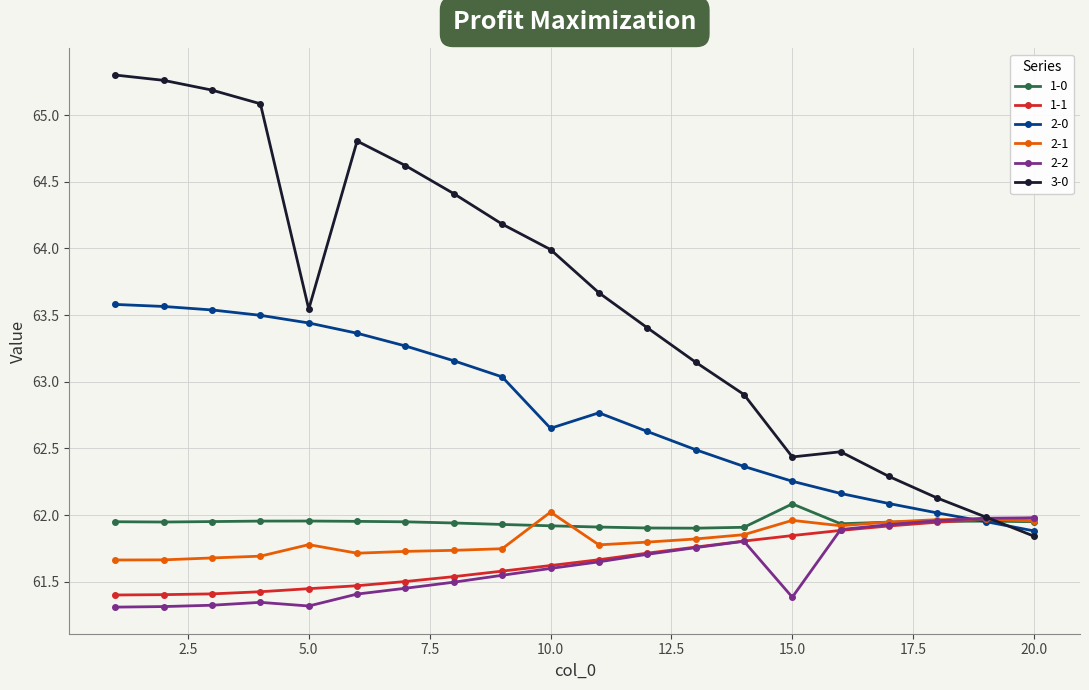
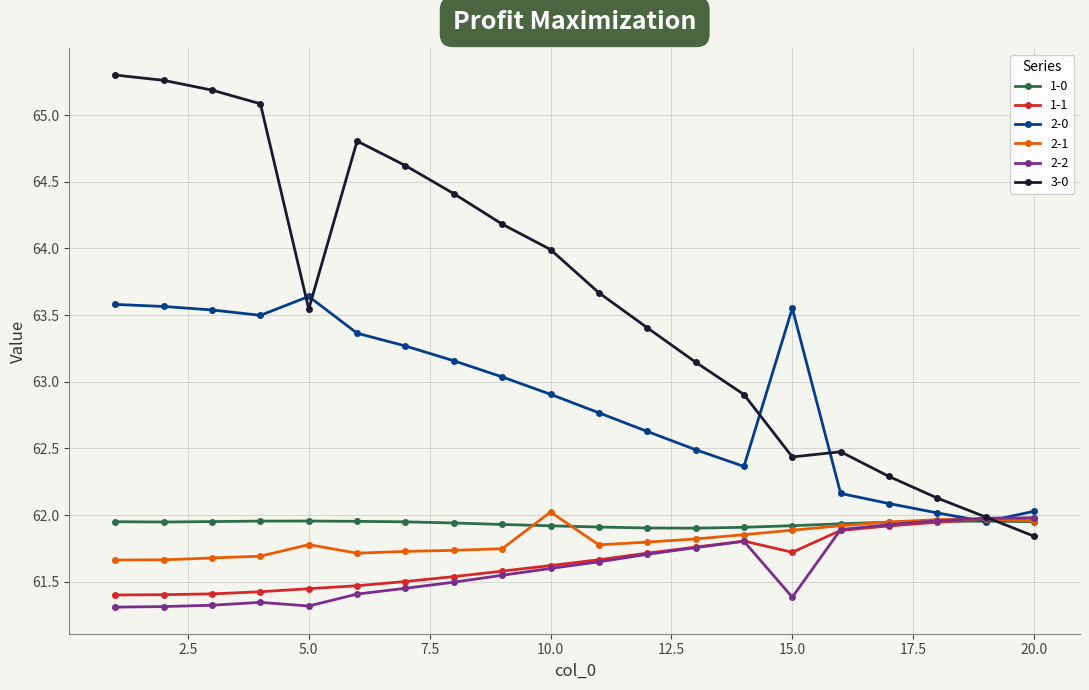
  {
    "1-0": {
      "5.0": 61.96,
      "10.0": 61.92,
-     "15.0": 62.08
+     "15.0": 61.92
    },
    "1-1": {
      "5.0": 61.45,
      "10.0": 61.62,
-     "15.0": 61.85
+     "15.0": 61.72
    },
    "2-0": {
-     "5.0": 63.44,
-     "10.0": 62.65,
-     "15.0": 62.25,
-     "20.0": 61.88
+     "5.0": 63.64,
+     "10.0": 62.91,
+     "15.0": 63.55,
+     "20.0": 62.03
    },
    "2-1": {
      "5.0": 61.78,
      "10.0": 62.02,
-     "15.0": 61.96
+     "15.0": 61.89
    },
    "2-2": {
      "5.0": 61.32,
      "10.0": 61.60,
      "15.0": 61.38
    },
    "3-0": {
      "5.0": 63.54,
      "10.0": 63.99,
      "15.0": 62.44,
      "20.0": 61.84
    }
  }
